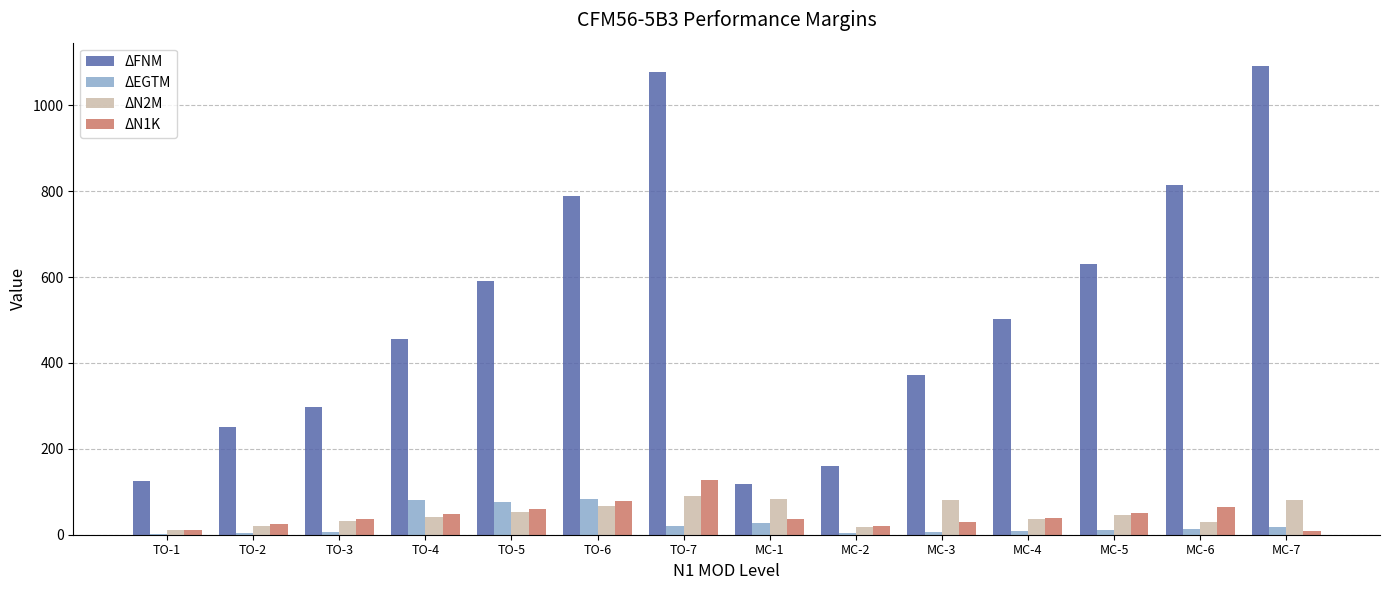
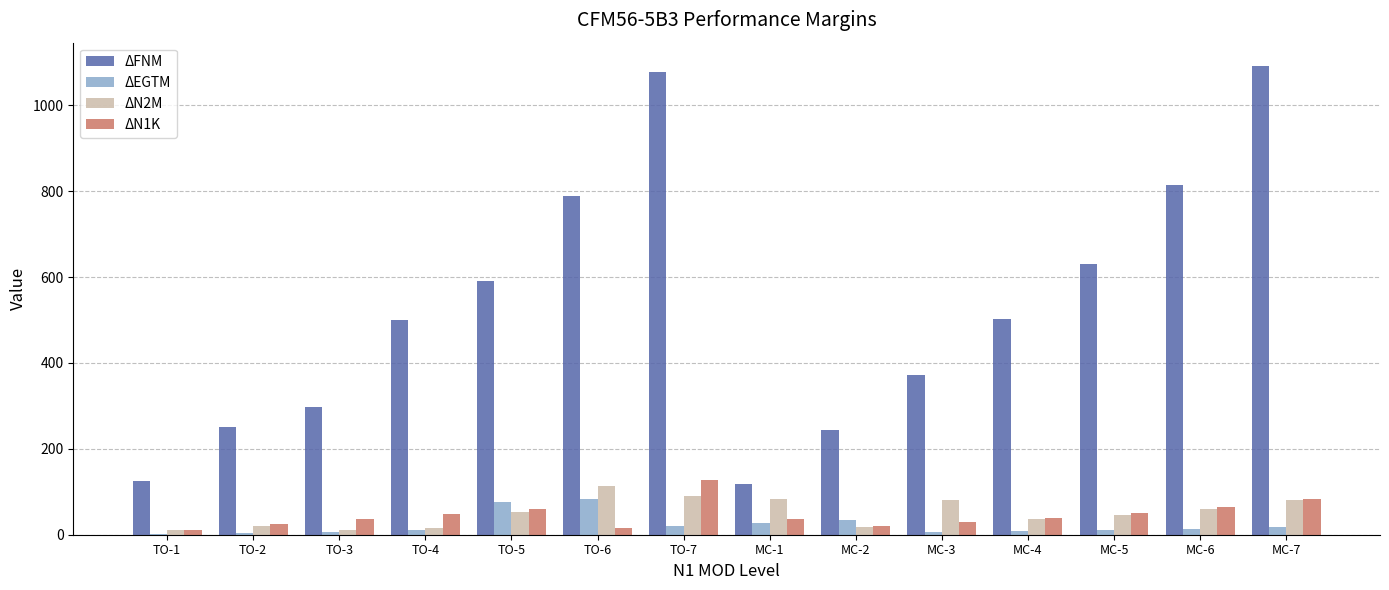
  {
    "ΔFNM": {
      "TO-1": 130,
      "TO-2": 250,
      "TO-3": 300,
-     "TO-4": 460,
+     "TO-4": 500,
      "TO-5": 590,
      "TO-6": 790,
      "TO-7": 1080,
      "MC-1": 120,
-     "MC-2": 160,
+     "MC-2": 240,
      "MC-3": 370,
      "MC-4": 500,
      "MC-5": 630,
      "MC-6": 810,
      "MC-7": 1090
    },
    "ΔEGTM": {
      "TO-3": 10,
-     "TO-4": 80,
+     "TO-4": 10,
      "TO-5": 80,
      "TO-6": 80,
      "TO-7": 20,
      "MC-1": 30,
-     "MC-2": 0,
+     "MC-2": 30,
      "MC-3": 10,
      "MC-4": 10,
      "MC-5": 10,
      "MC-6": 10,
      "MC-7": 20
    },
    "ΔN2M": {
      "TO-1": 10,
      "TO-2": 20,
-     "TO-3": 30,
-     "TO-4": 40,
+     "TO-3": 10,
+     "TO-4": 20,
      "TO-5": 50,
-     "TO-6": 70,
+     "TO-6": 110,
      "TO-7": 90,
      "MC-1": 80,
      "MC-2": 20,
      "MC-3": 80,
      "MC-4": 40,
      "MC-5": 50,
-     "MC-6": 30,
+     "MC-6": 60,
      "MC-7": 80
    },
    "ΔN1K": {
      "TO-1": 10,
      "TO-2": 20,
      "TO-3": 40,
      "TO-4": 50,
      "TO-5": 60,
-     "TO-6": 80,
+     "TO-6": 20,
      "TO-7": 130,
      "MC-1": 40,
      "MC-2": 20,
      "MC-3": 30,
      "MC-4": 40,
      "MC-5": 50,
      "MC-6": 60,
-     "MC-7": 10
+     "MC-7": 80
    }
  }
